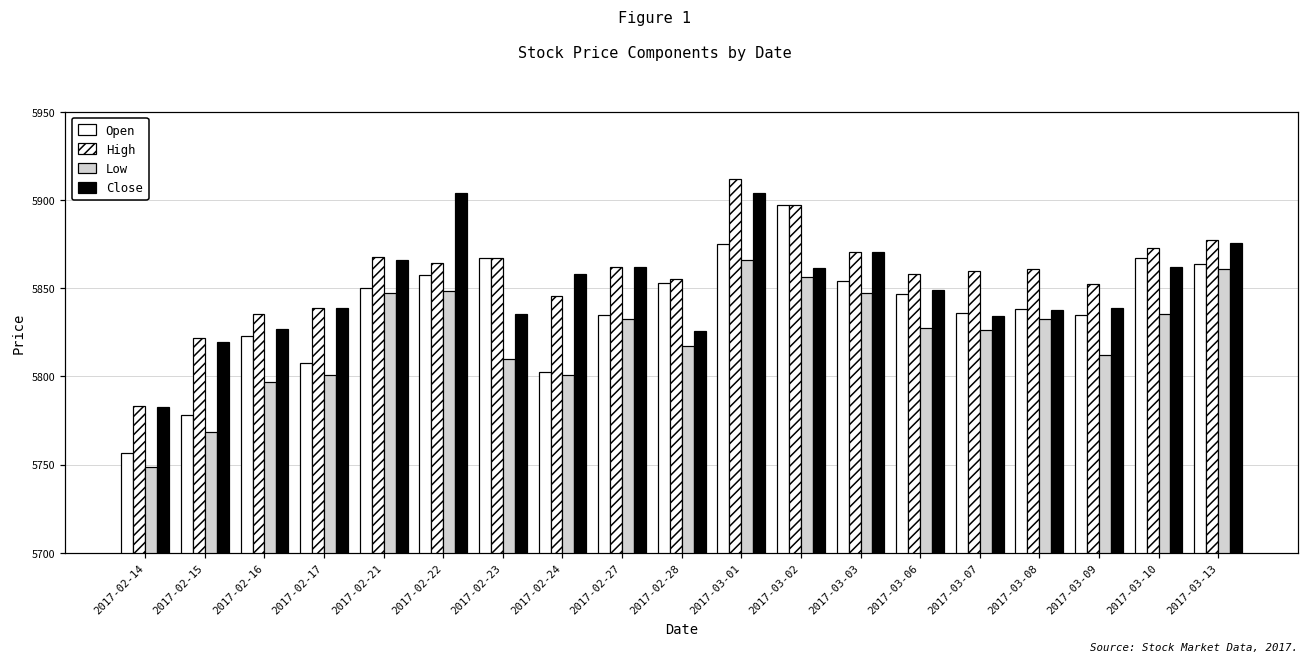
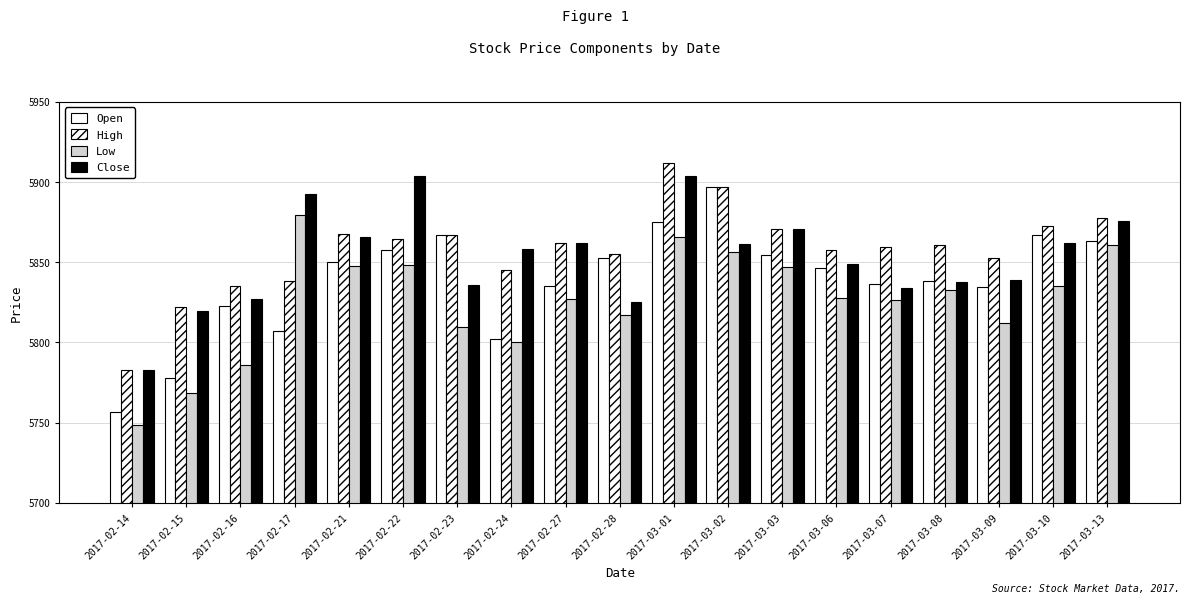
  {
    "Low": {
      "2017-02-14": 5749,
      "2017-02-15": 5769,
-     "2017-02-16": 5797,
-     "2017-02-17": 5801,
+     "2017-02-16": 5786,
+     "2017-02-17": 5880,
      "2017-02-21": 5848,
      "2017-02-22": 5848,
      "2017-02-23": 5810,
      "2017-02-24": 5801,
-     "2017-02-27": 5832,
+     "2017-02-27": 5827,
      "2017-02-28": 5817,
      "2017-03-01": 5866,
      "2017-03-02": 5856,
      "2017-03-03": 5847,
      "2017-03-06": 5827,
      "2017-03-07": 5826,
      "2017-03-08": 5833,
      "2017-03-09": 5812,
      "2017-03-10": 5835,
      "2017-03-13": 5861
    },
    "Close": {
      "2017-02-14": 5783,
      "2017-02-15": 5819,
      "2017-02-16": 5827,
-     "2017-02-17": 5839,
+     "2017-02-17": 5892,
      "2017-02-21": 5866,
      "2017-02-22": 5904,
      "2017-02-23": 5836,
      "2017-02-24": 5858,
      "2017-02-27": 5862,
      "2017-02-28": 5825,
      "2017-03-01": 5904,
      "2017-03-02": 5861,
      "2017-03-03": 5871,
      "2017-03-06": 5849,
      "2017-03-07": 5834,
      "2017-03-08": 5838,
      "2017-03-09": 5839,
      "2017-03-10": 5862,
      "2017-03-13": 5876
    }
  }
